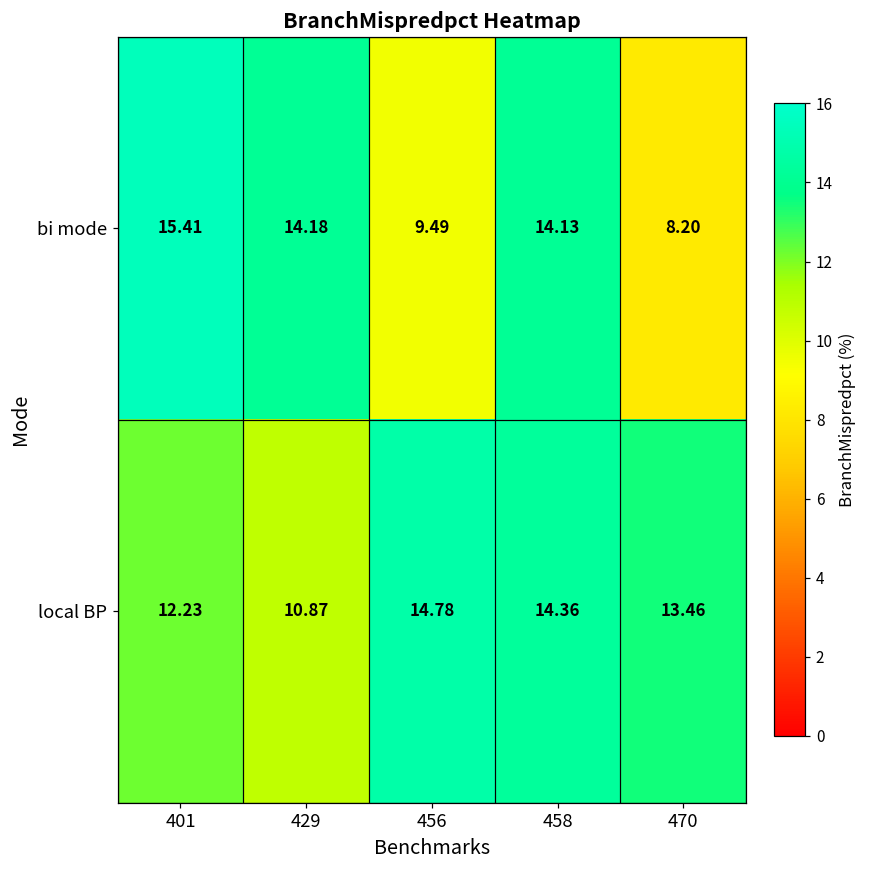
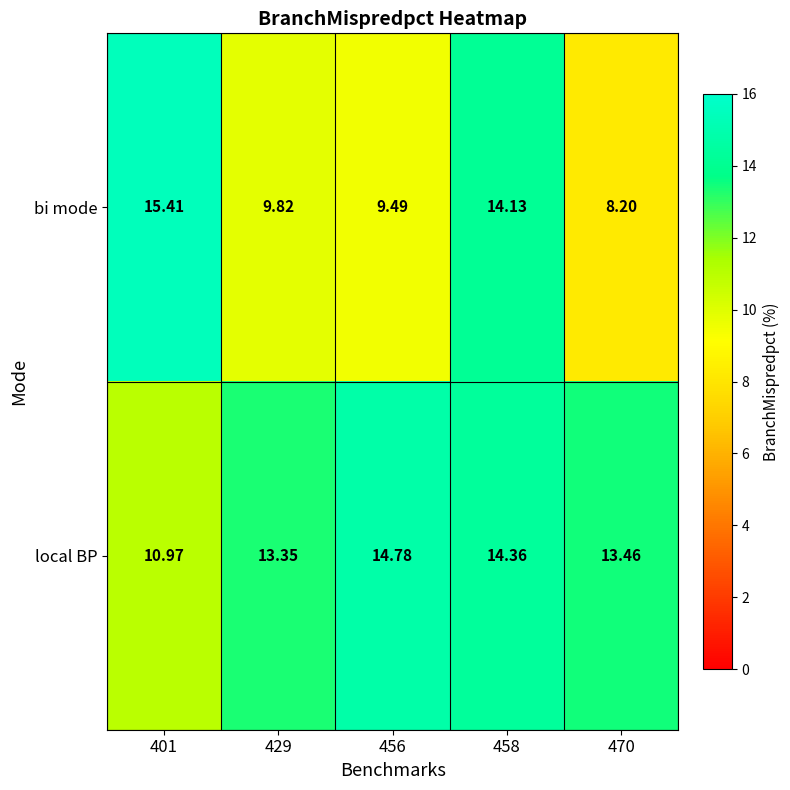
  {
    "bi mode": {
      "401": 15.41,
-     "429": 14.18,
+     "429": 9.82,
      "456": 9.49,
      "458": 14.13,
      "470": 8.20
    },
    "local BP": {
-     "401": 12.23,
-     "429": 10.87,
+     "401": 10.97,
+     "429": 13.35,
      "456": 14.78,
      "458": 14.36,
      "470": 13.46
    }
  }
